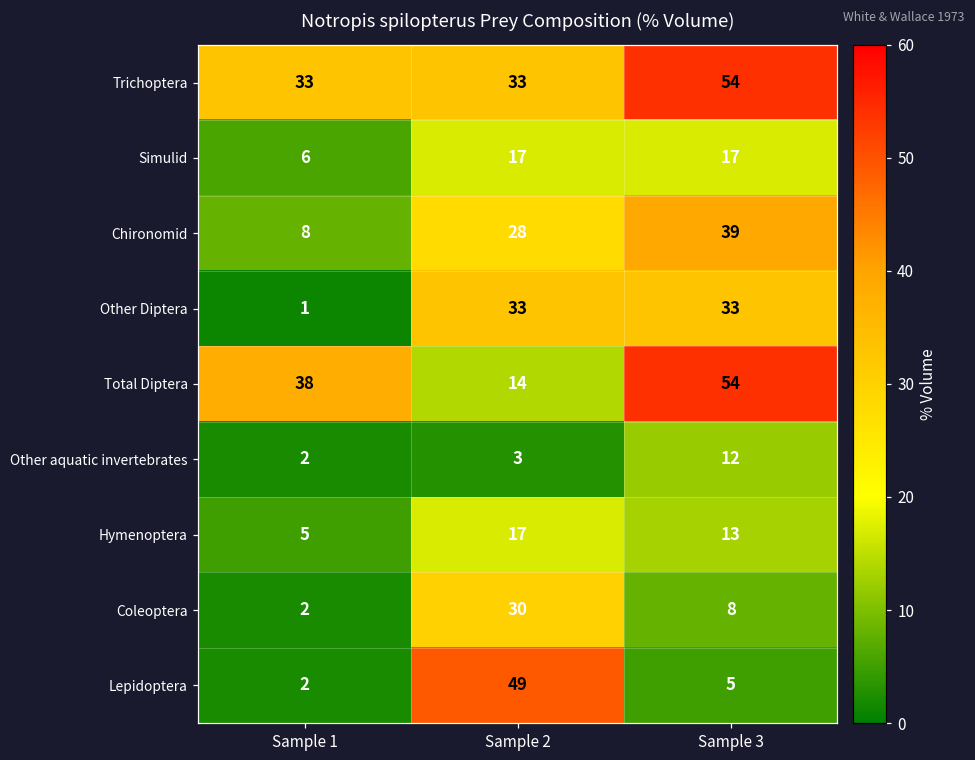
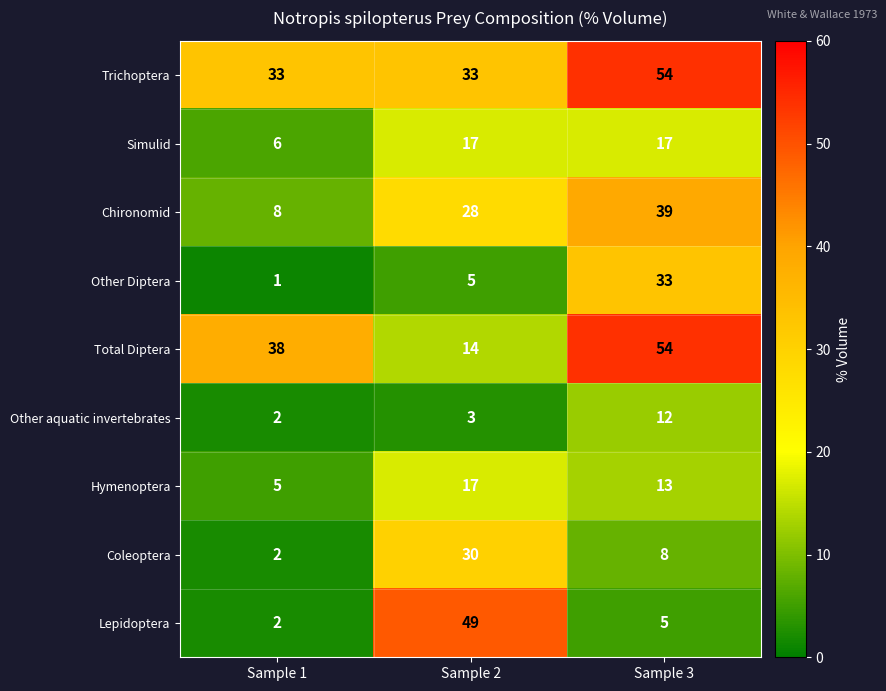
  {
    "Trichoptera": {
      "Sample 1": 33,
      "Sample 2": 33,
      "Sample 3": 54
    },
    "Simulid": {
      "Sample 1": 6,
      "Sample 2": 17,
      "Sample 3": 17
    },
    "Chironomid": {
      "Sample 1": 8,
      "Sample 2": 28,
      "Sample 3": 39
    },
    "Other Diptera": {
      "Sample 1": 1,
-     "Sample 2": 33,
+     "Sample 2": 5,
      "Sample 3": 33
    },
    "Total Diptera": {
      "Sample 1": 38,
      "Sample 2": 14,
      "Sample 3": 54
    },
    "Other aquatic invertebrates": {
      "Sample 1": 2,
      "Sample 2": 3,
      "Sample 3": 12
    },
    "Hymenoptera": {
      "Sample 1": 5,
      "Sample 2": 17,
      "Sample 3": 13
    },
    "Coleoptera": {
      "Sample 1": 2,
      "Sample 2": 30,
      "Sample 3": 8
    },
    "Lepidoptera": {
      "Sample 1": 2,
      "Sample 2": 49,
      "Sample 3": 5
    }
  }
